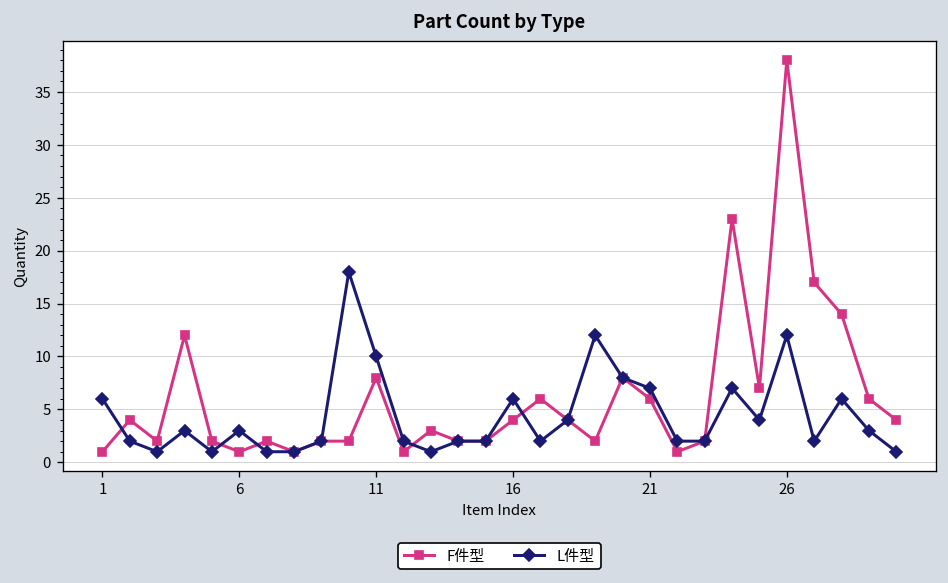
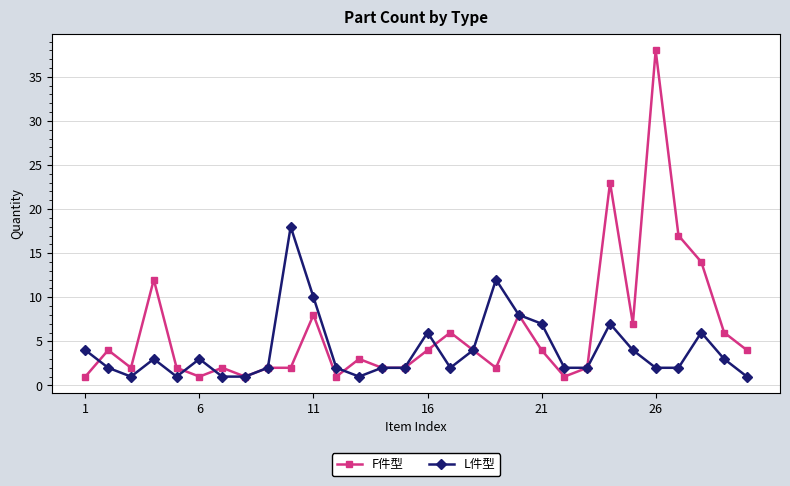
  {
    "F件型": {
      "1": 1,
      "6": 1,
      "11": 8,
      "16": 4,
-     "21": 6,
+     "21": 4,
      "26": 38
    },
    "L件型": {
-     "1": 6,
+     "1": 4,
      "6": 3,
      "11": 10,
      "16": 6,
      "21": 7,
-     "26": 12
+     "26": 2
    }
  }
